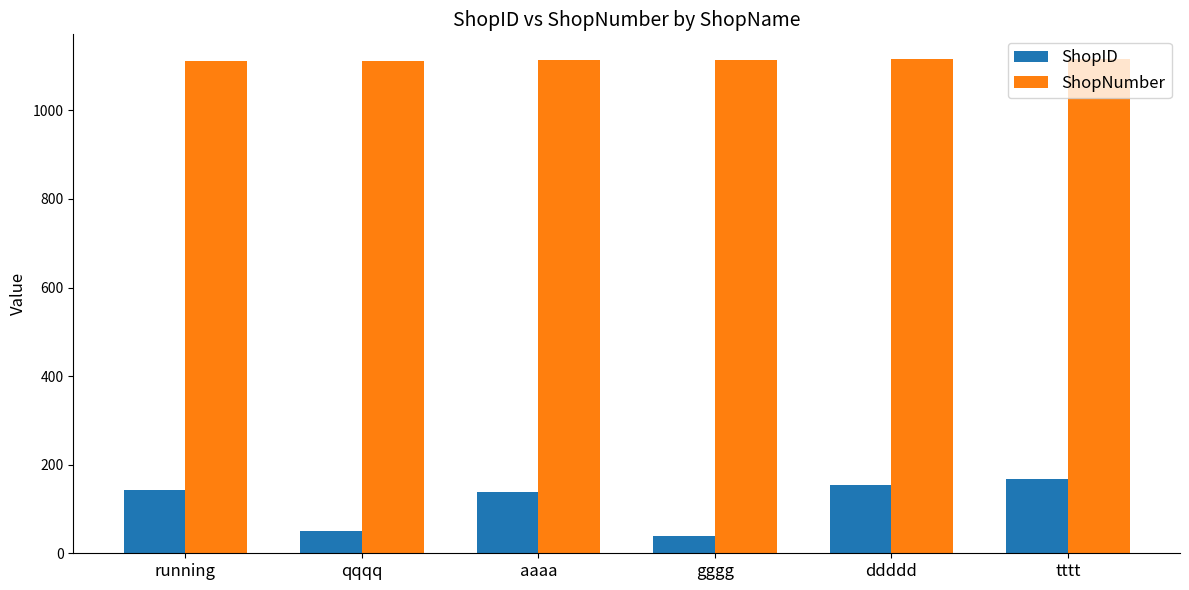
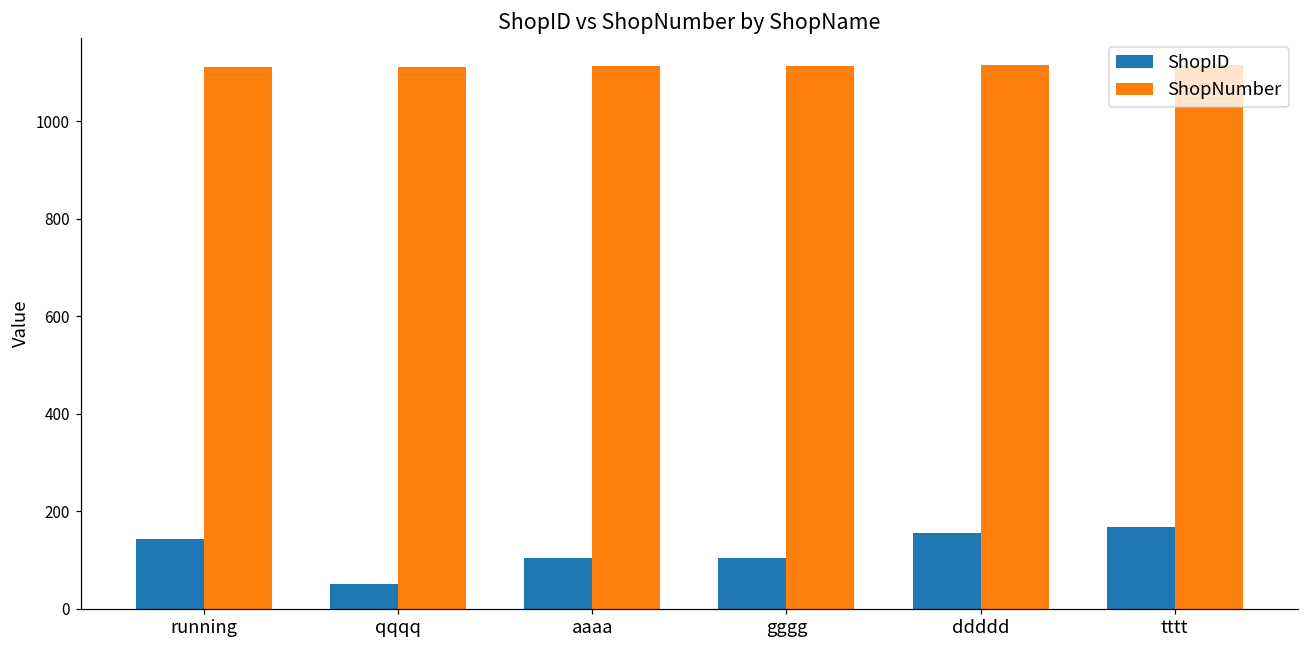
  {
    "ShopID": {
      "running": 140,
      "qqqq": 50,
-     "aaaa": 140,
-     "gggg": 40,
+     "aaaa": 100,
+     "gggg": 100,
      "ddddd": 160,
      "tttt": 170
    },
    "ShopNumber": {
      "running": 1110,
      "qqqq": 1110,
      "aaaa": 1110,
      "gggg": 1110,
      "ddddd": 1120
    }
  }
